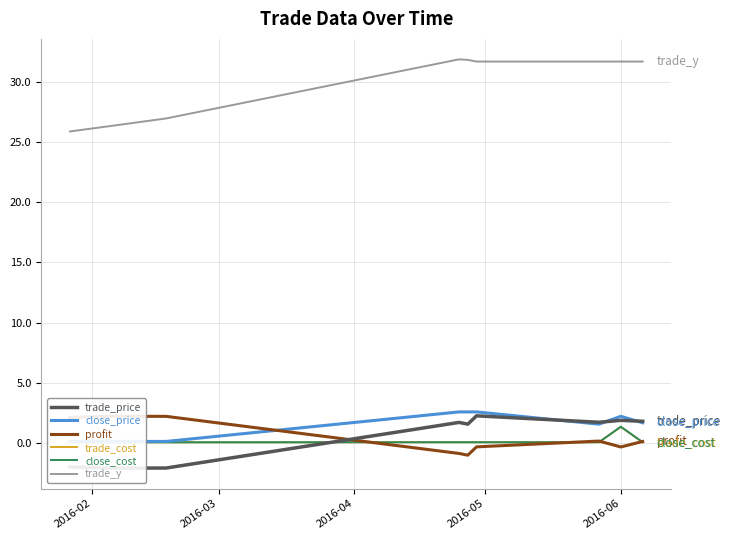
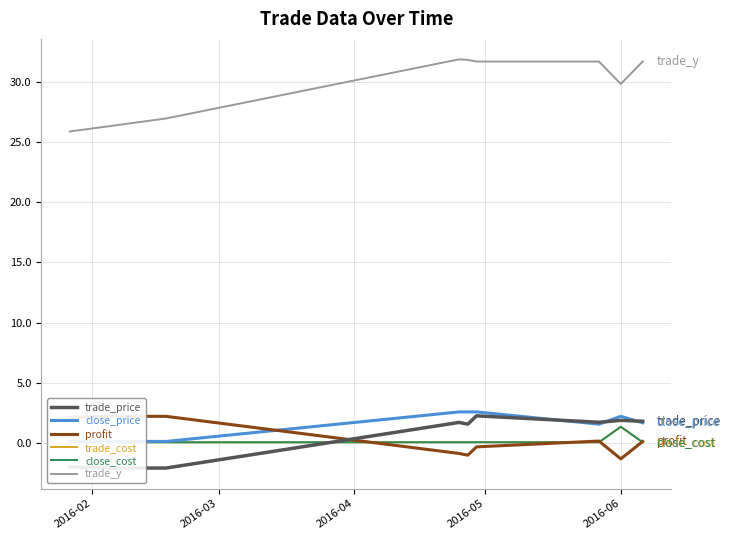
  {
    "trade_price": {
      "2016-06": 1.9
    },
    "close_price": {
      "2016-06": 2.2
    },
    "profit": {
-     "2016-06": -0.3
+     "2016-06": -1.3
    },
    "close_cost": {
      "2016-06": 1.3
    },
    "trade_y": {
-     "2016-06": 31.7
+     "2016-06": 29.8
    }
  }
